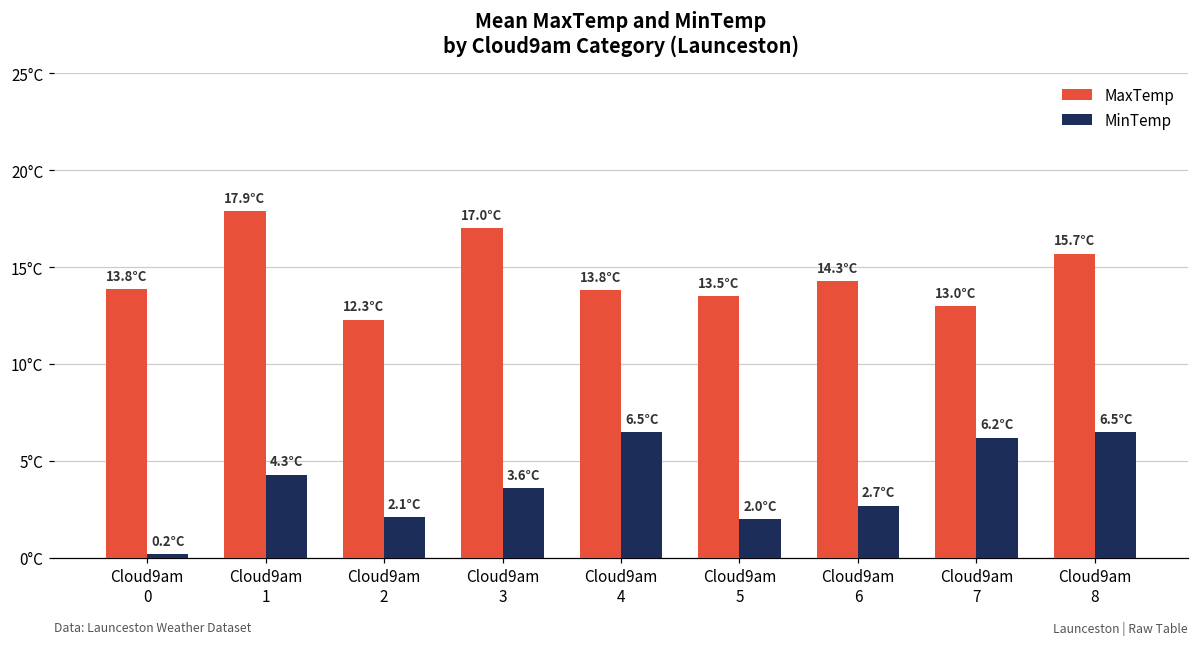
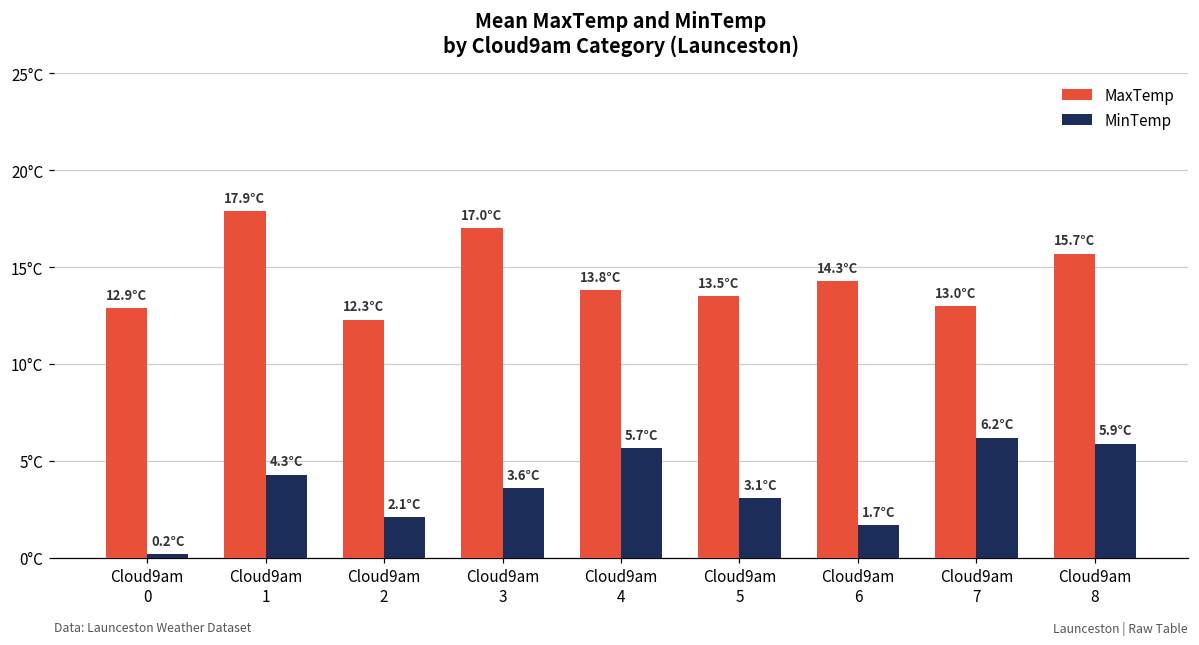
  {
    "MaxTemp": {
-     "Cloud9am 0": "13.8°C",
+     "Cloud9am 0": "12.9°C",
      "Cloud9am 1": "17.9°C",
      "Cloud9am 2": "12.3°C",
      "Cloud9am 3": "17.0°C",
      "Cloud9am 4": "13.8°C",
      "Cloud9am 5": "13.5°C",
      "Cloud9am 6": "14.3°C",
      "Cloud9am 7": "13.0°C",
      "Cloud9am 8": "15.7°C"
    },
    "MinTemp": {
      "Cloud9am 0": "0.2°C",
      "Cloud9am 1": "4.3°C",
      "Cloud9am 2": "2.1°C",
      "Cloud9am 3": "3.6°C",
-     "Cloud9am 4": "6.5°C",
-     "Cloud9am 5": "2.0°C",
-     "Cloud9am 6": "2.7°C",
+     "Cloud9am 4": "5.7°C",
+     "Cloud9am 5": "3.1°C",
+     "Cloud9am 6": "1.7°C",
      "Cloud9am 7": "6.2°C",
-     "Cloud9am 8": "6.5°C"
+     "Cloud9am 8": "5.9°C"
    }
  }
